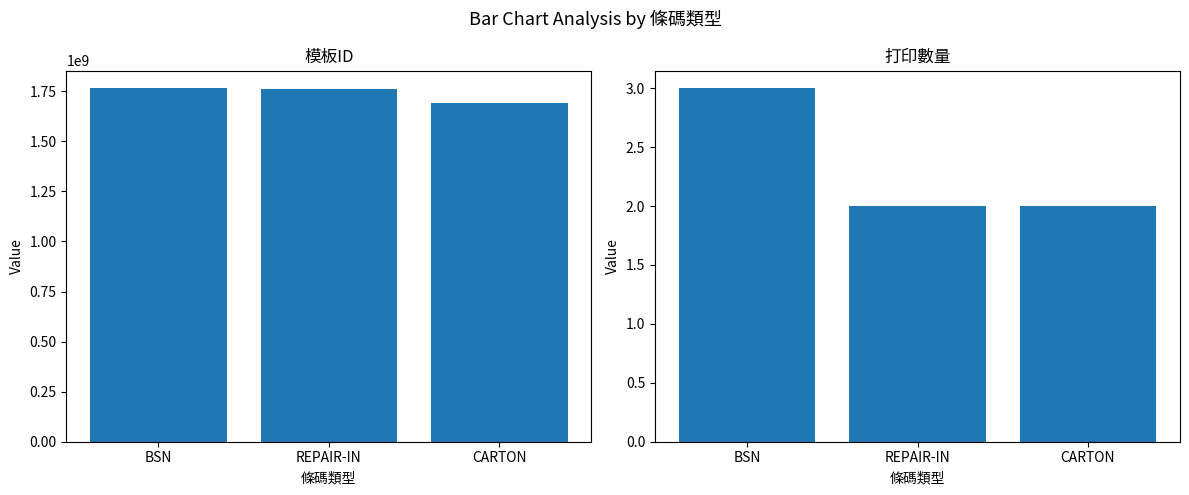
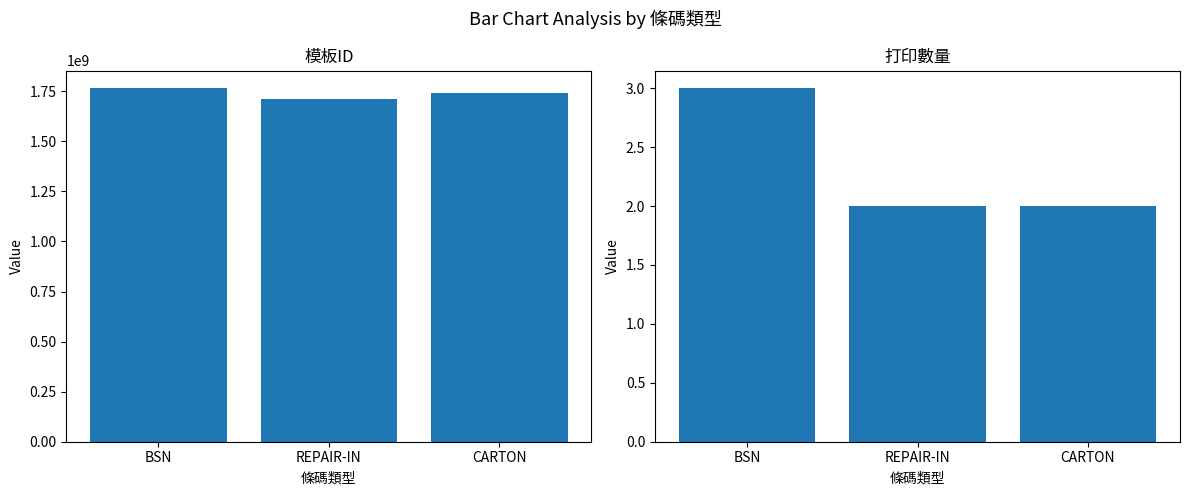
  {
    "模板ID": {
      "BSN": 1770000000,
-     "REPAIR-IN": 1760000000,
-     "CARTON": 1690000000
+     "REPAIR-IN": 1710000000,
+     "CARTON": 1740000000
    },
    "打印數量": {
      "BSN": 3.00,
      "REPAIR-IN": 2.00,
      "CARTON": 2.00
    }
  }
